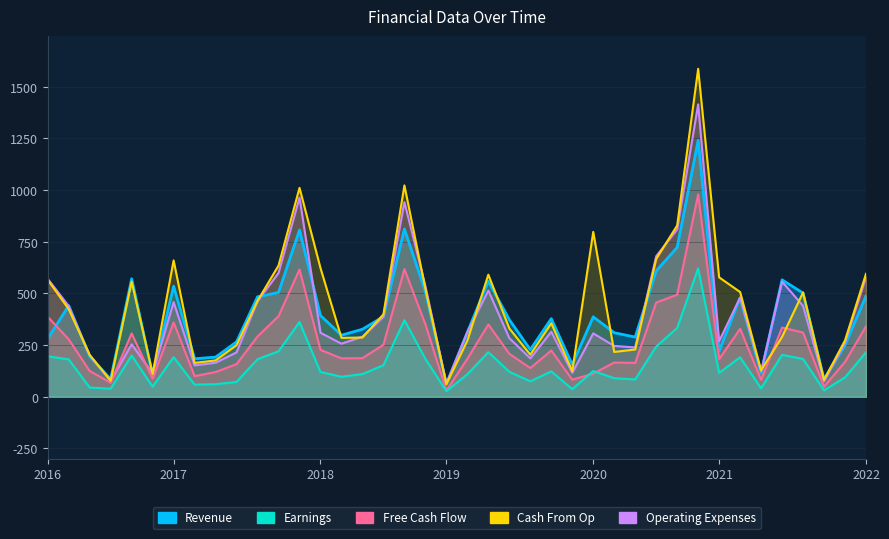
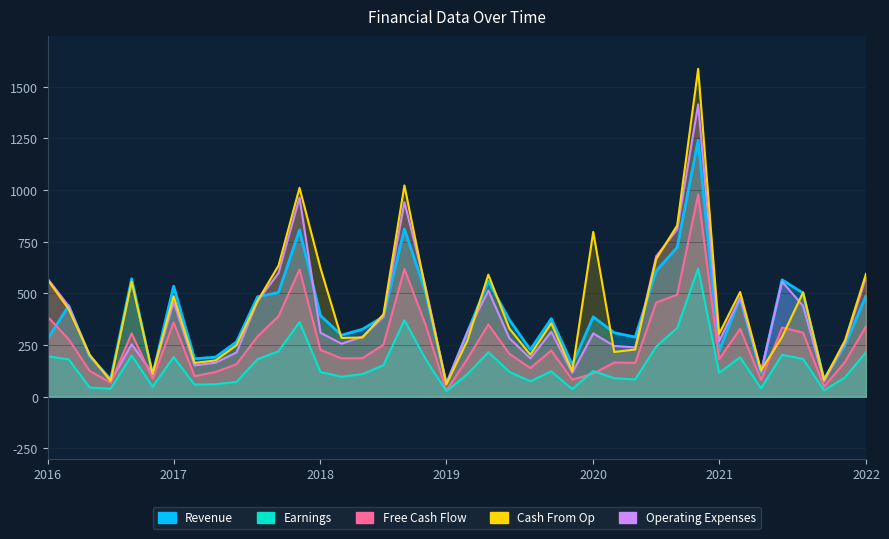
  {
    "Cash From Op": {
-     "2017": 660,
+     "2017": 490,
      "2018": 620,
      "2020": 800,
-     "2021": 580,
+     "2021": 310,
      "2022": 600
    }
  }
